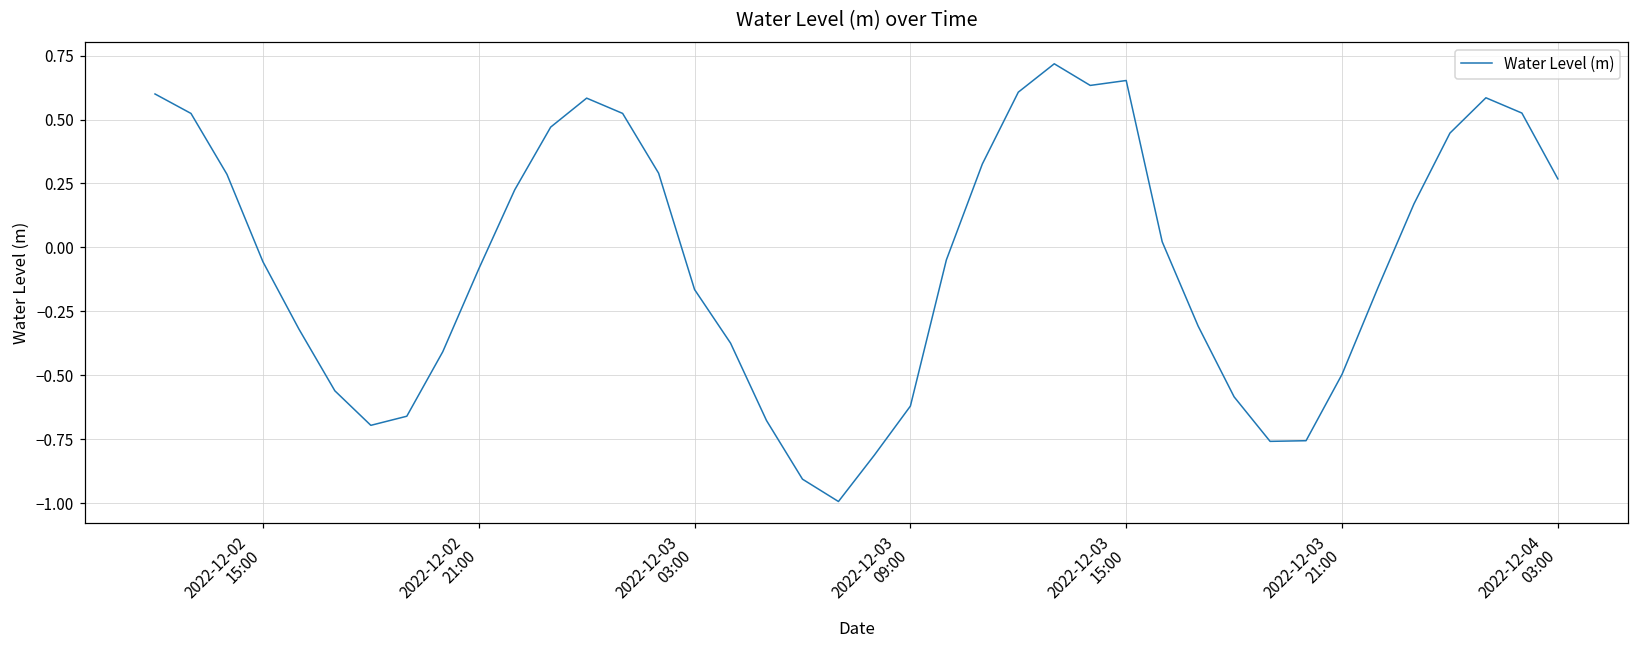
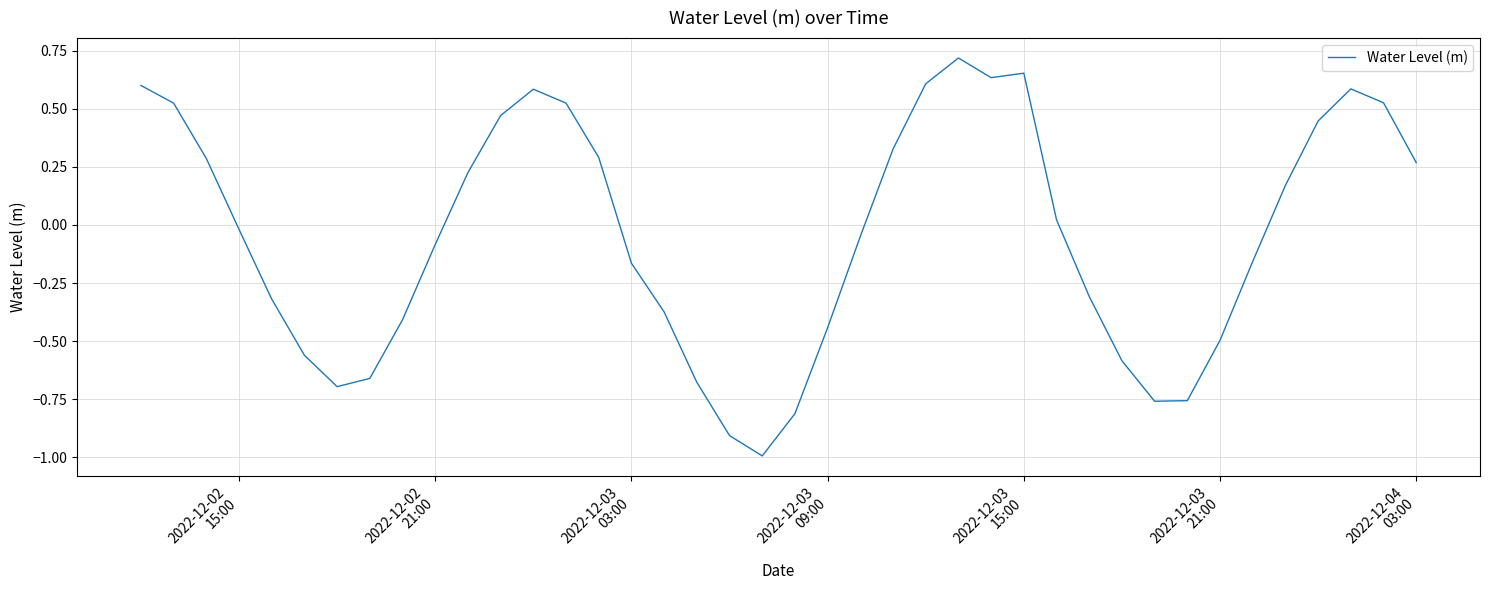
  {
-   "2022-12-02 15:00": -0.06,
+   "2022-12-02 15:00": -0.02,
    "2022-12-02 21:00": -0.08,
    "2022-12-03 03:00": -0.16,
-   "2022-12-03 09:00": -0.62,
+   "2022-12-03 09:00": -0.44,
    "2022-12-03 15:00": 0.65,
    "2022-12-03 21:00": -0.50,
    "2022-12-04 03:00": 0.27
  }
